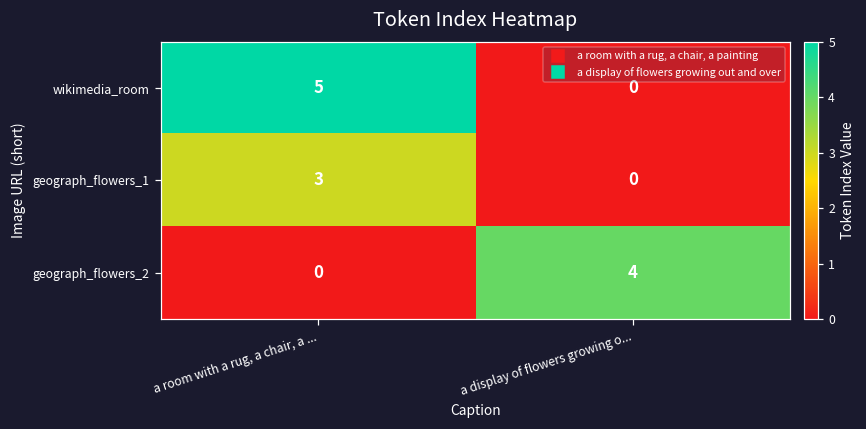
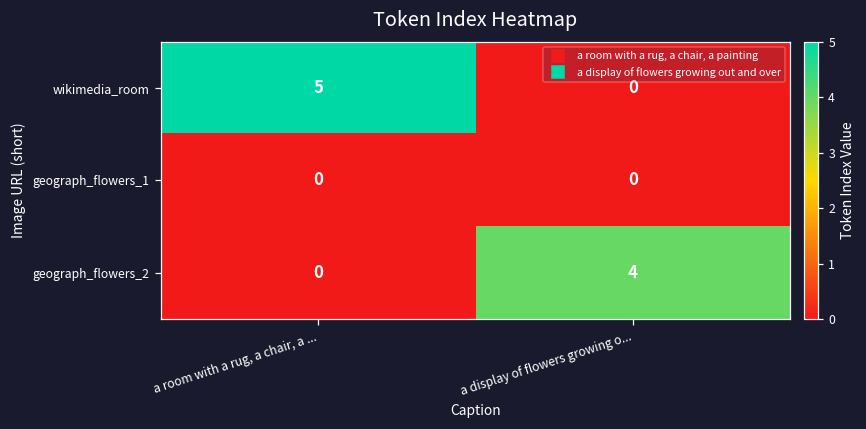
  {
    "wikimedia_room": {
      "a room with a rug, a chair, a ...": 5
    },
    "geograph_flowers_1": {
-     "a room with a rug, a chair, a ...": 3,
+     "a room with a rug, a chair, a ...": 0,
      "a display of flowers growing o...": 0
    },
    "geograph_flowers_2": {
      "a room with a rug, a chair, a ...": 0,
      "a display of flowers growing o...": 4
    }
  }
